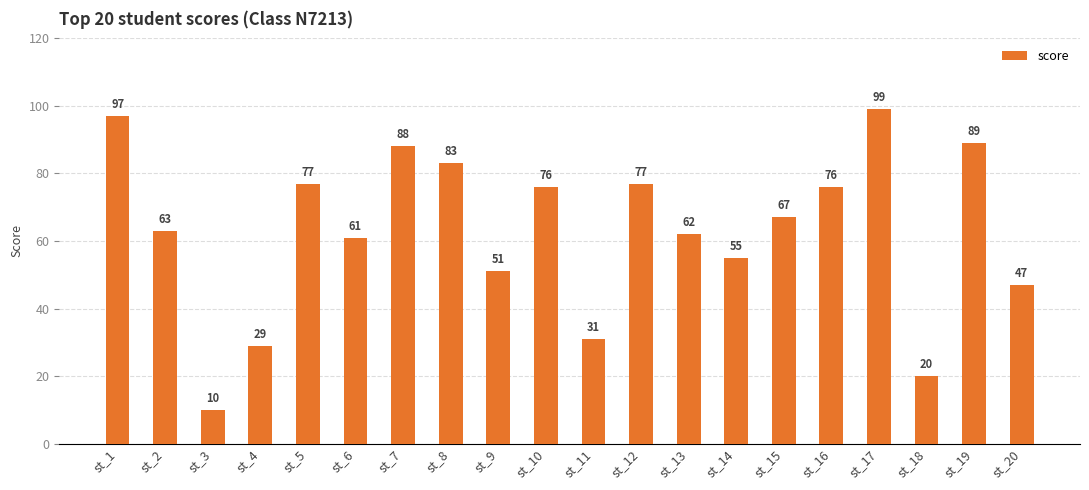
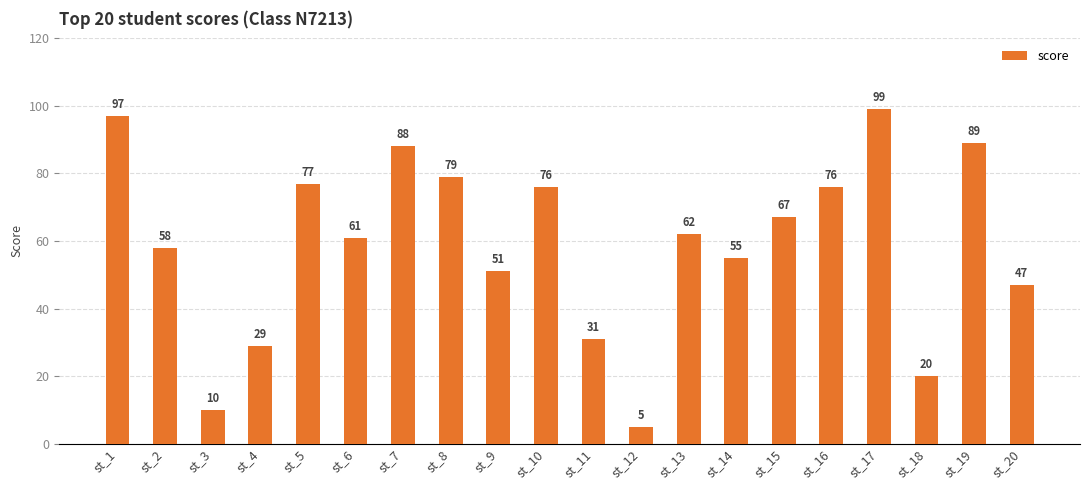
  {
    "st_1": 97,
-   "st_2": 63,
+   "st_2": 58,
    "st_3": 10,
    "st_4": 29,
    "st_5": 77,
    "st_6": 61,
    "st_7": 88,
-   "st_8": 83,
+   "st_8": 79,
    "st_9": 51,
    "st_10": 76,
    "st_11": 31,
-   "st_12": 77,
+   "st_12": 5,
    "st_13": 62,
    "st_14": 55,
    "st_15": 67,
    "st_16": 76,
    "st_17": 99,
    "st_18": 20,
    "st_19": 89,
    "st_20": 47
  }
